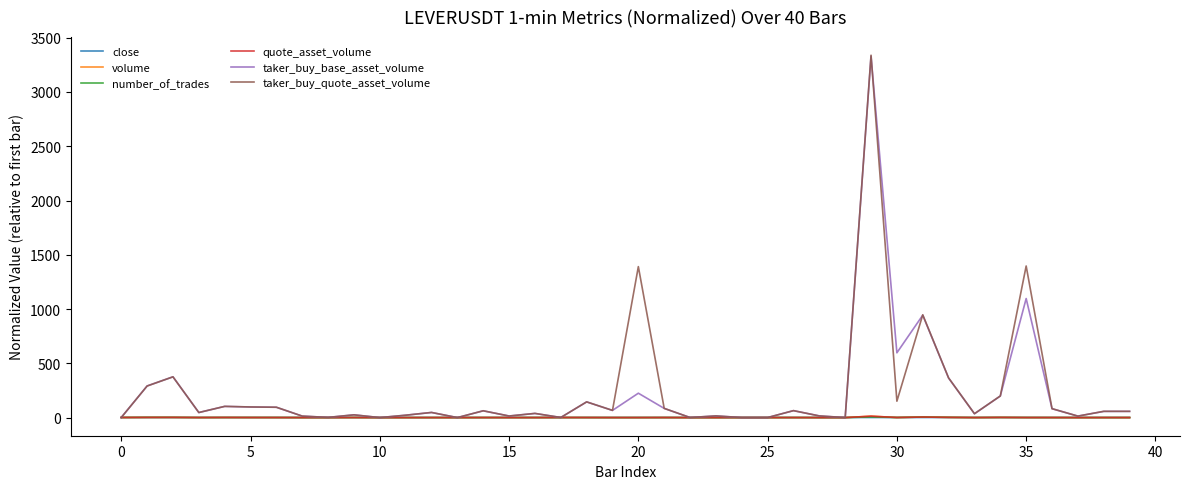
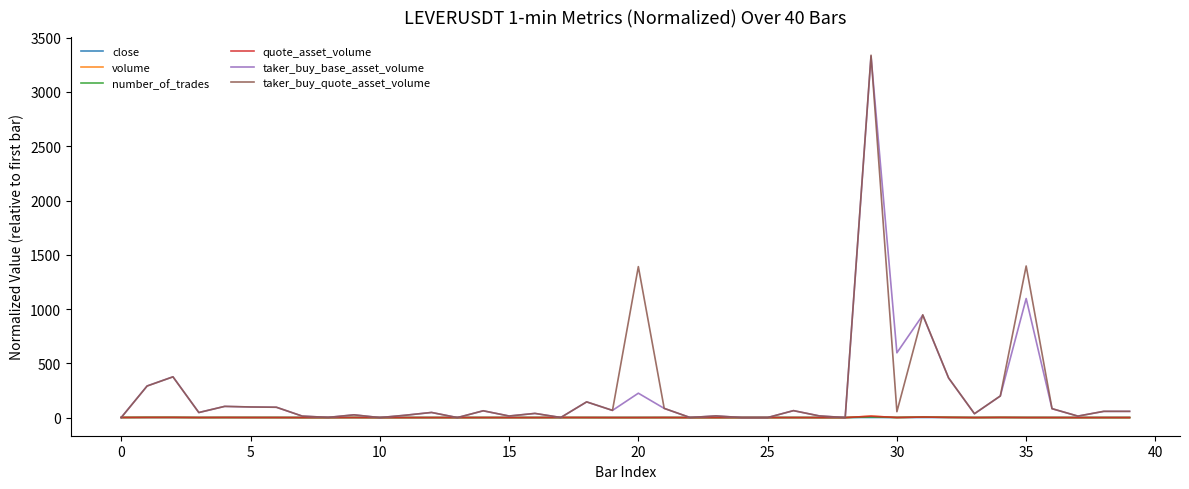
  {
    "taker_buy_base_asset_volume": {
      "20": 220,
      "30": 600,
      "35": 1100
    },
    "taker_buy_quote_asset_volume": {
      "20": 1390,
-     "30": 150,
+     "30": 50,
      "35": 1400
    }
  }
